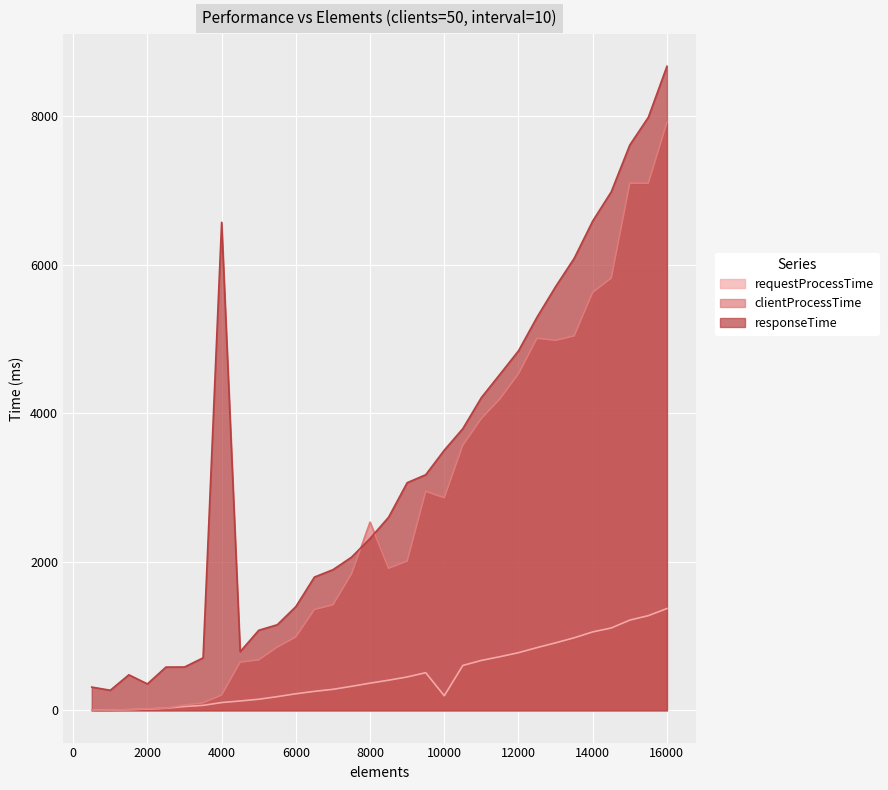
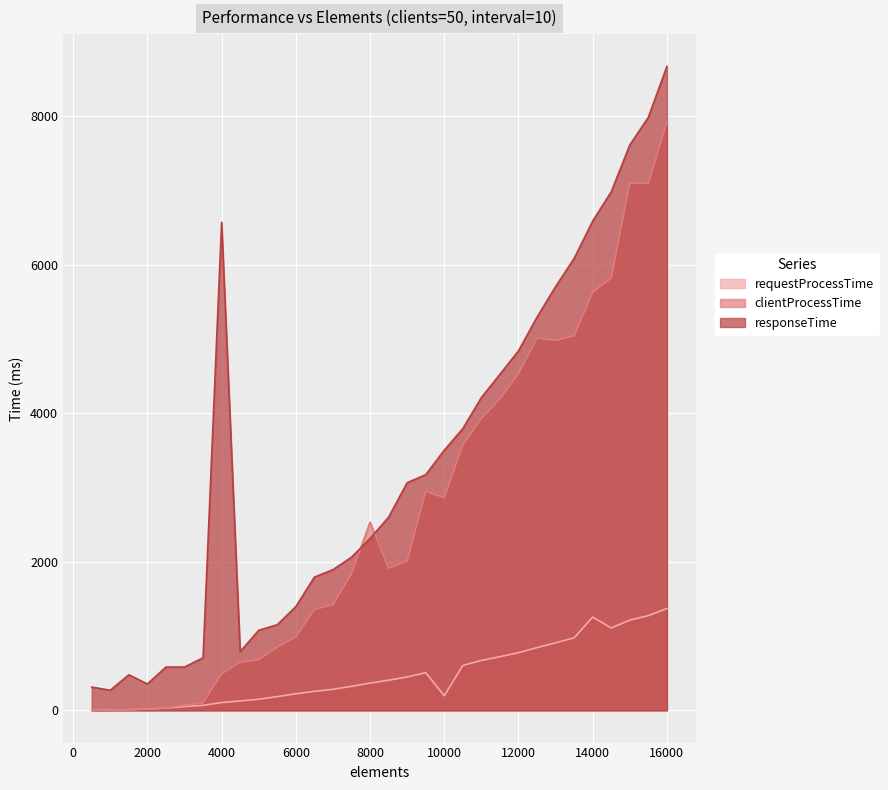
  {
    "requestProcessTime": {
      "4000": 100,
      "6000": 200,
      "8000": 400,
      "10000": 200,
      "12000": 800,
-     "14000": 1100,
+     "14000": 1300,
      "16000": 1400
    },
    "clientProcessTime": {
-     "4000": 200,
+     "4000": 500,
      "6000": 1000,
      "8000": 2500,
      "10000": 2900,
      "12000": 4500,
      "14000": 5600,
      "16000": 7900
    },
    "responseTime": {
      "2000": 400,
      "4000": 6600,
      "6000": 1400,
      "8000": 2300,
      "10000": 3500,
      "12000": 4800,
      "14000": 6600,
      "16000": 8700
    }
  }
